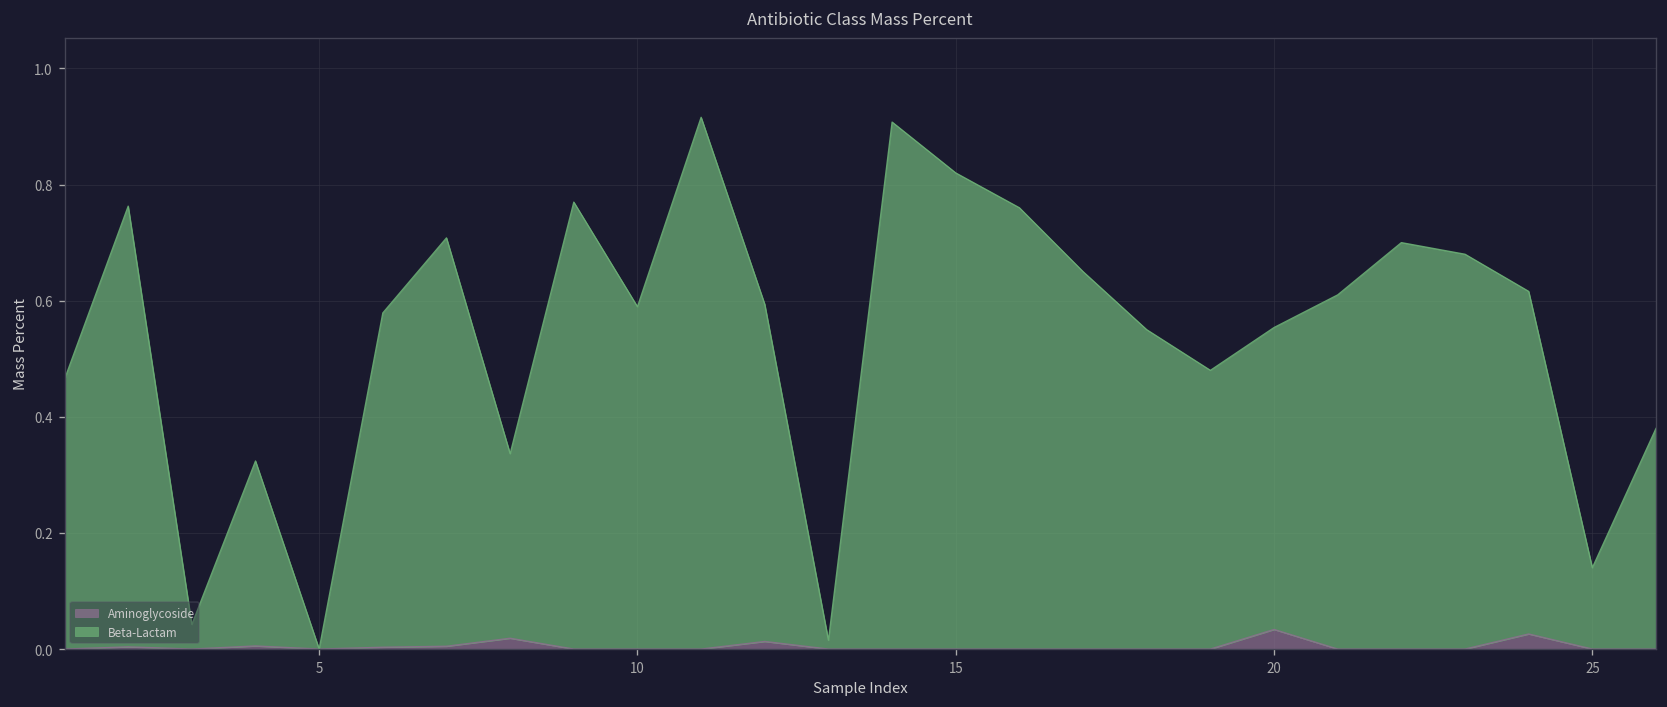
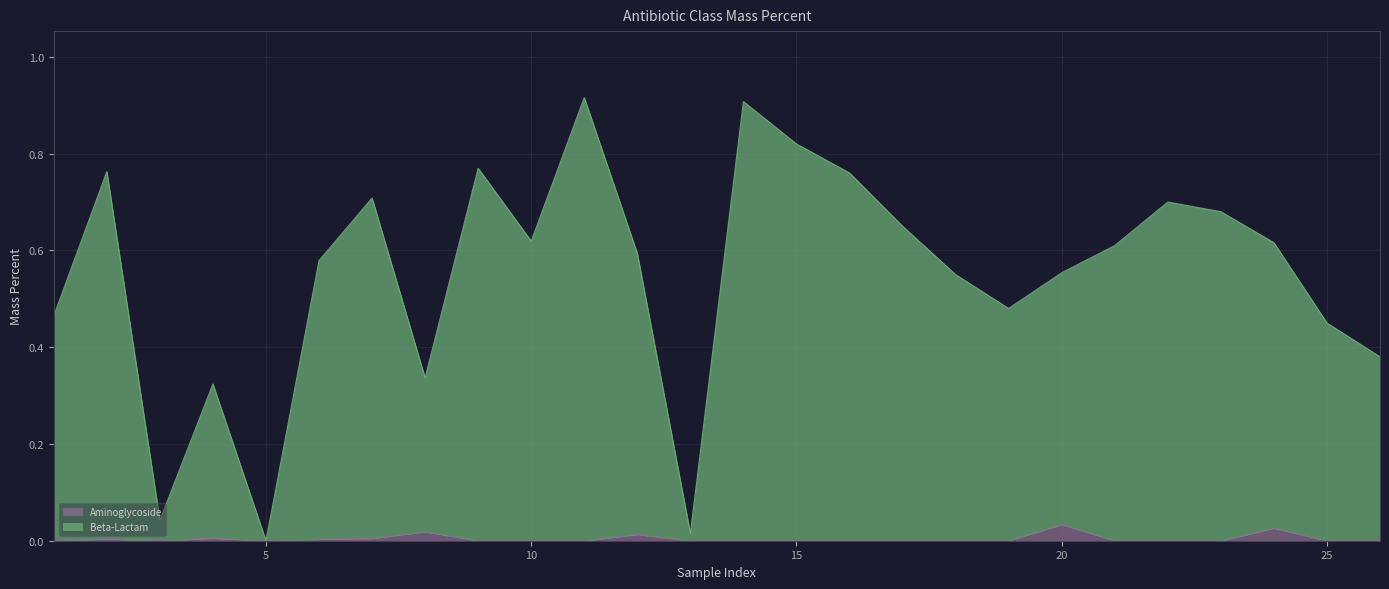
  {
    "Aminoglycoside": {
      "10": 0.00,
      "15": 0.00,
      "20": 0.03,
      "25": 0.00
    },
    "Beta-Lactam": {
-     "10": 0.59,
+     "10": 0.62,
      "15": 0.82,
      "20": 0.52,
-     "25": 0.14
+     "25": 0.45
    }
  }
